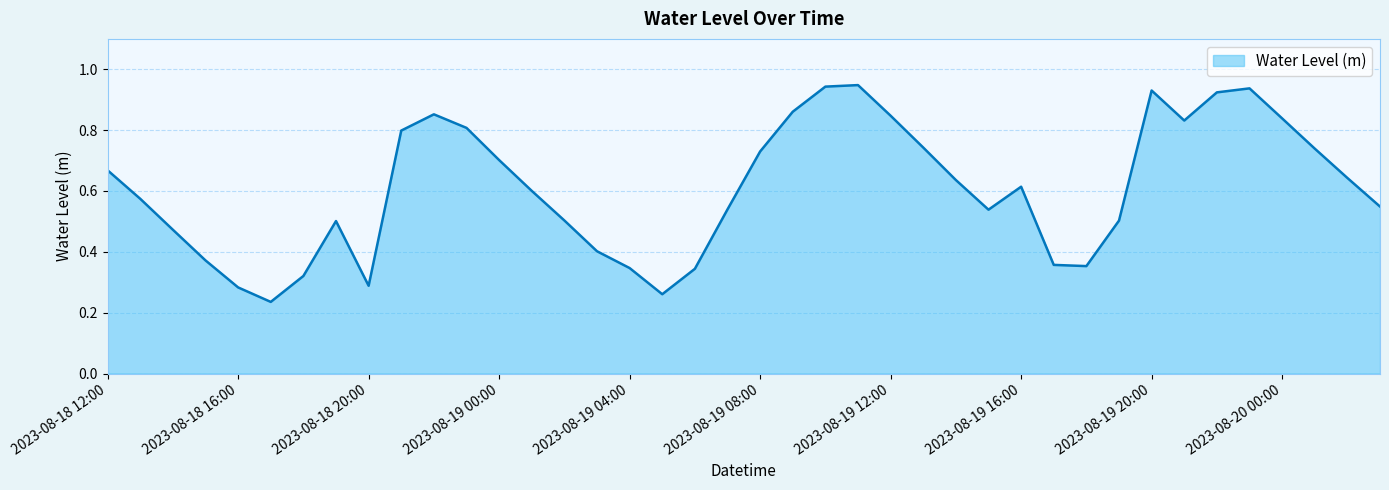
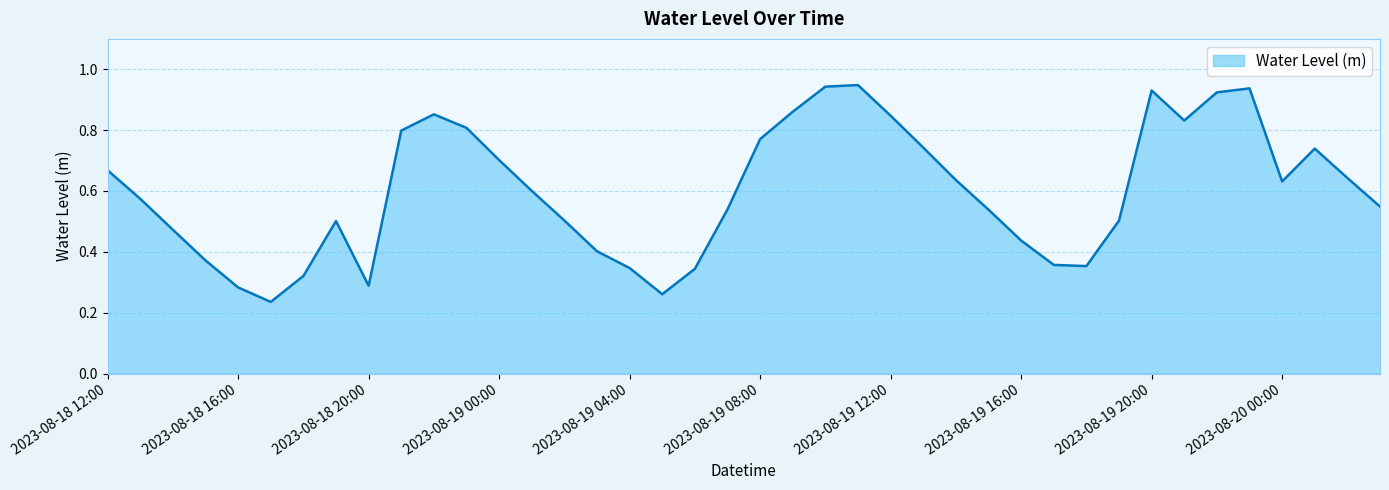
  {
    "2023-08-18 12:00": 0.67,
    "2023-08-18 16:00": 0.28,
    "2023-08-18 20:00": 0.29,
    "2023-08-19 00:00": 0.70,
    "2023-08-19 04:00": 0.35,
-   "2023-08-19 08:00": 0.73,
+   "2023-08-19 08:00": 0.77,
    "2023-08-19 12:00": 0.85,
-   "2023-08-19 16:00": 0.61,
+   "2023-08-19 16:00": 0.44,
    "2023-08-19 20:00": 0.93,
-   "2023-08-20 00:00": 0.84
+   "2023-08-20 00:00": 0.63
  }
